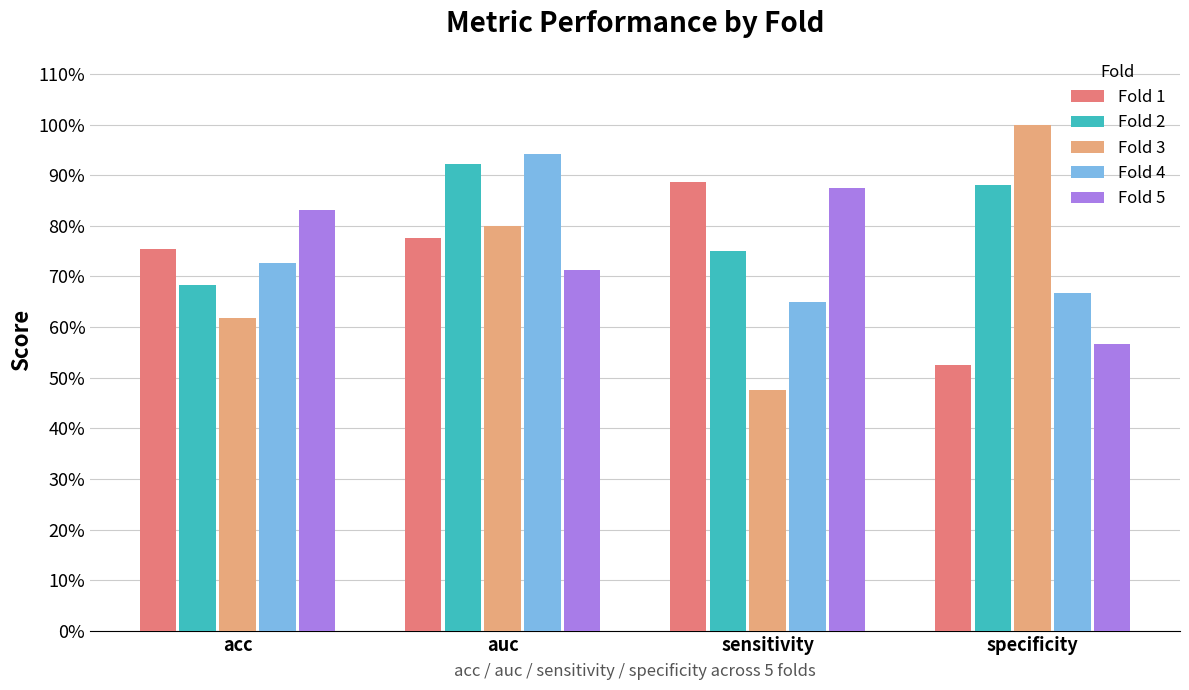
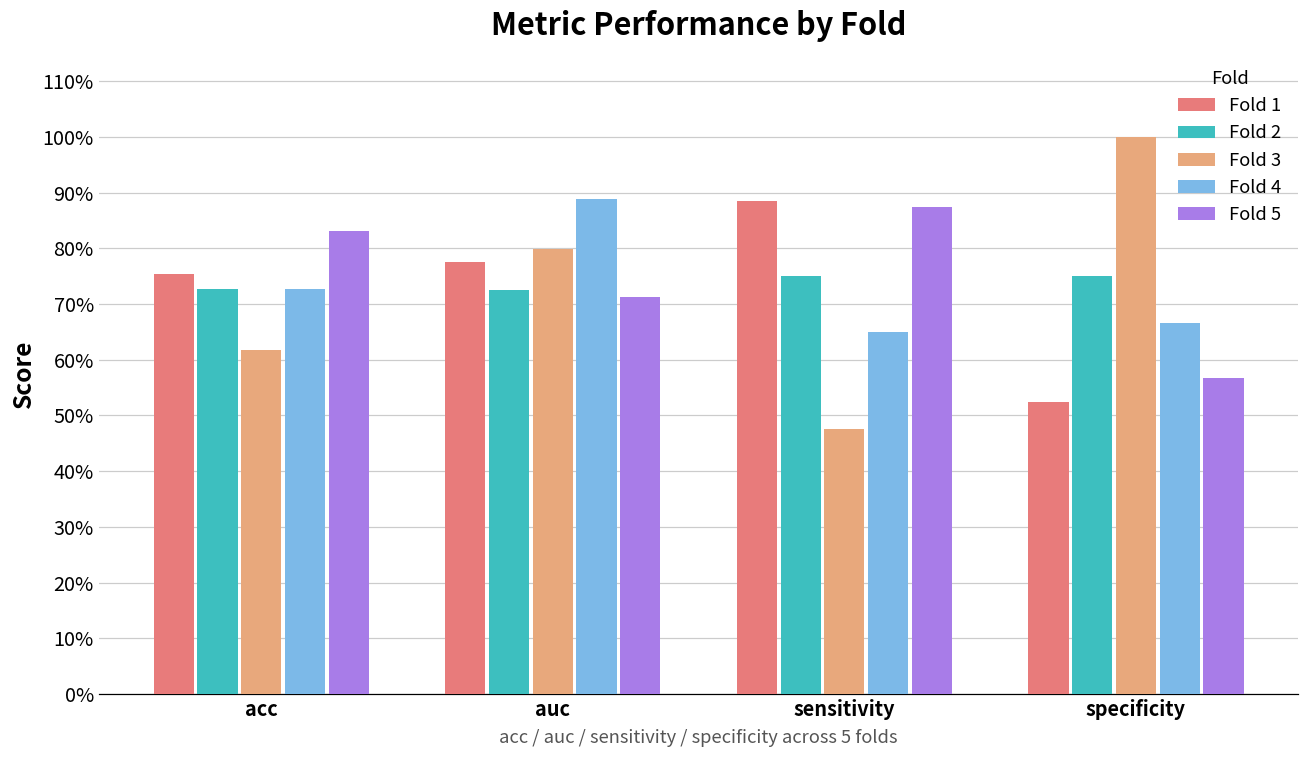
  {
    "Fold 2": {
-     "acc": "68%",
-     "auc": "92%",
+     "acc": "73%",
+     "auc": "73%",
      "sensitivity": "75%",
-     "specificity": "88%"
+     "specificity": "75%"
    },
    "Fold 4": {
      "acc": "73%",
-     "auc": "94%",
+     "auc": "89%",
      "sensitivity": "65%",
      "specificity": "67%"
    },
    "Fold 5": {
      "acc": "83%",
      "auc": "71%",
      "sensitivity": "88%",
      "specificity": "57%"
    }
  }
